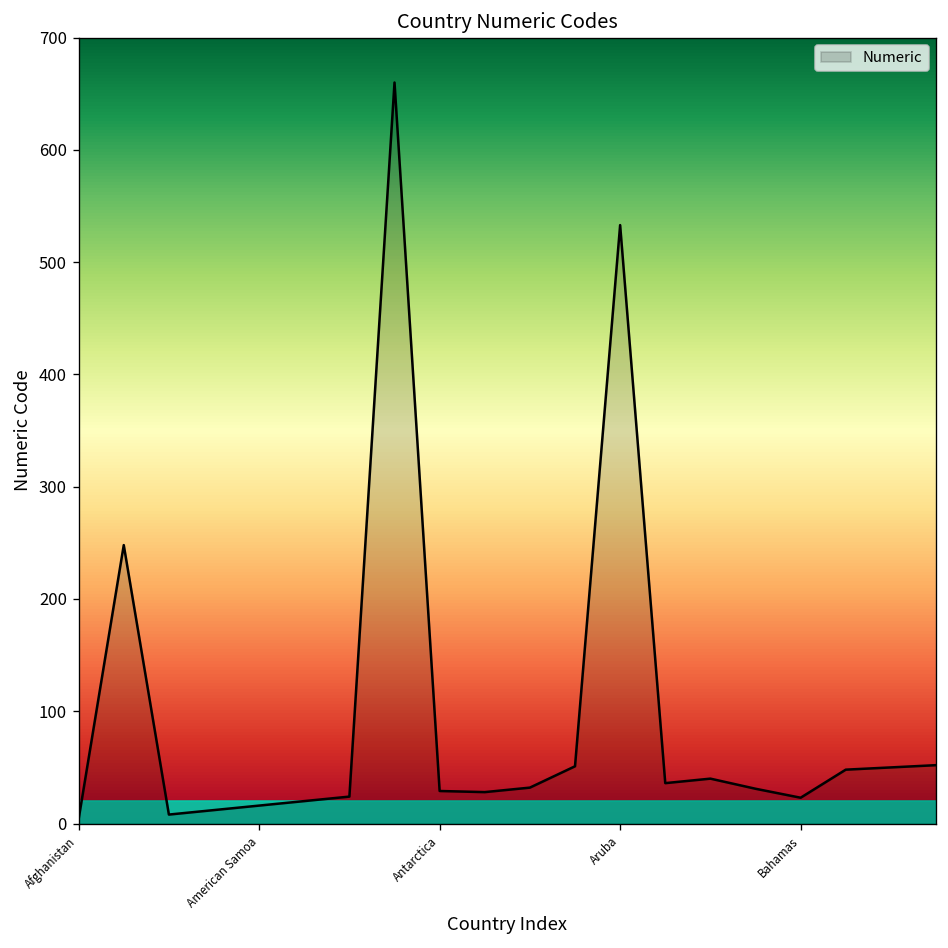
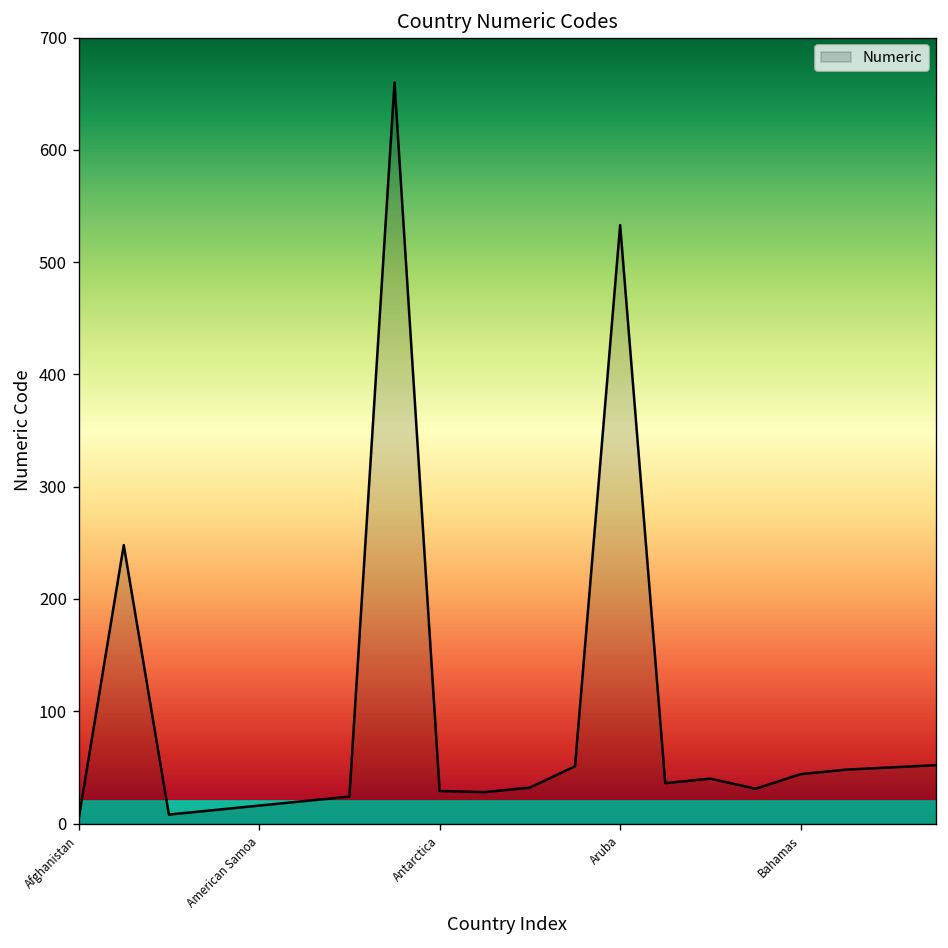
  {
    "Antarctica": 30,
    "Aruba": 530,
-   "Bahamas": 20
+   "Bahamas": 40
  }
